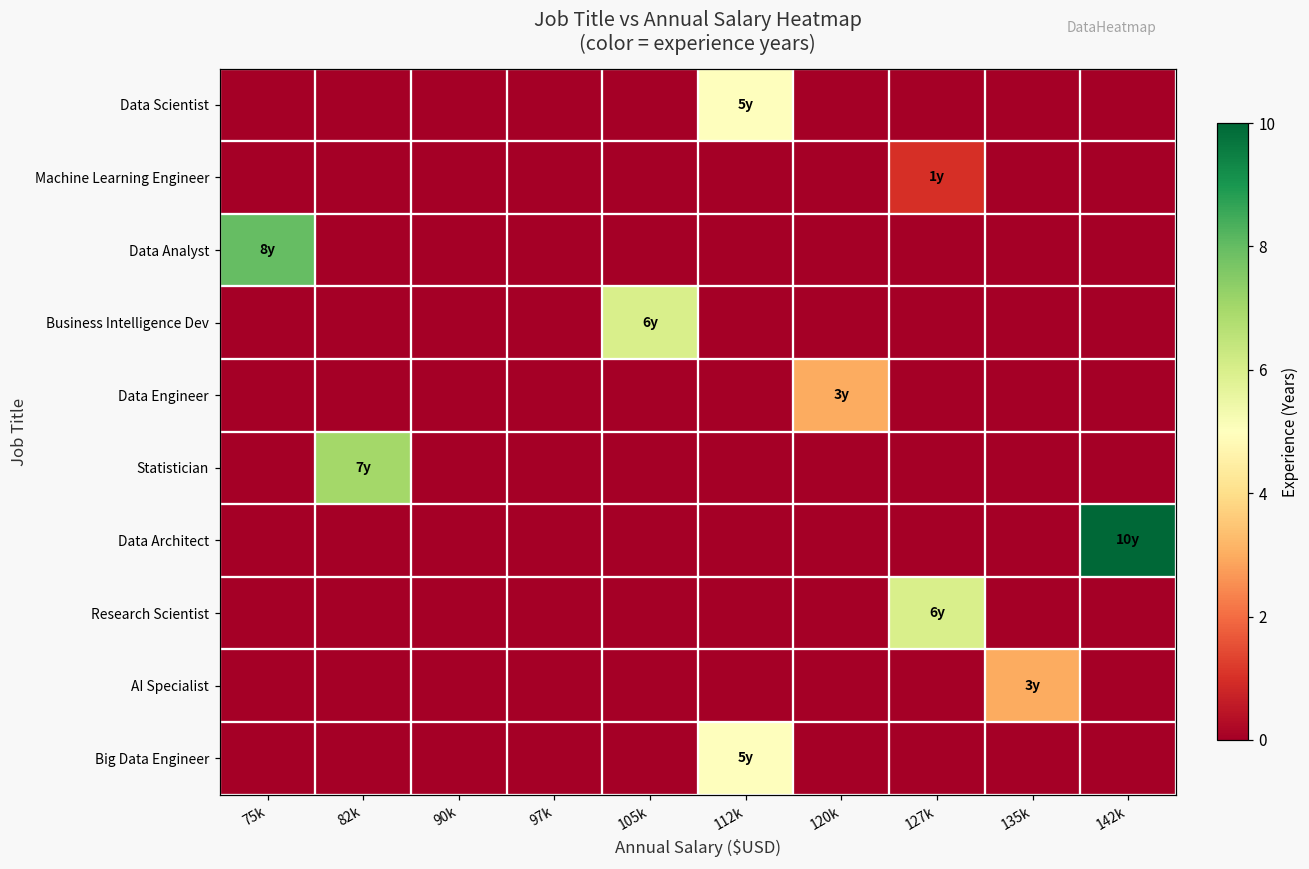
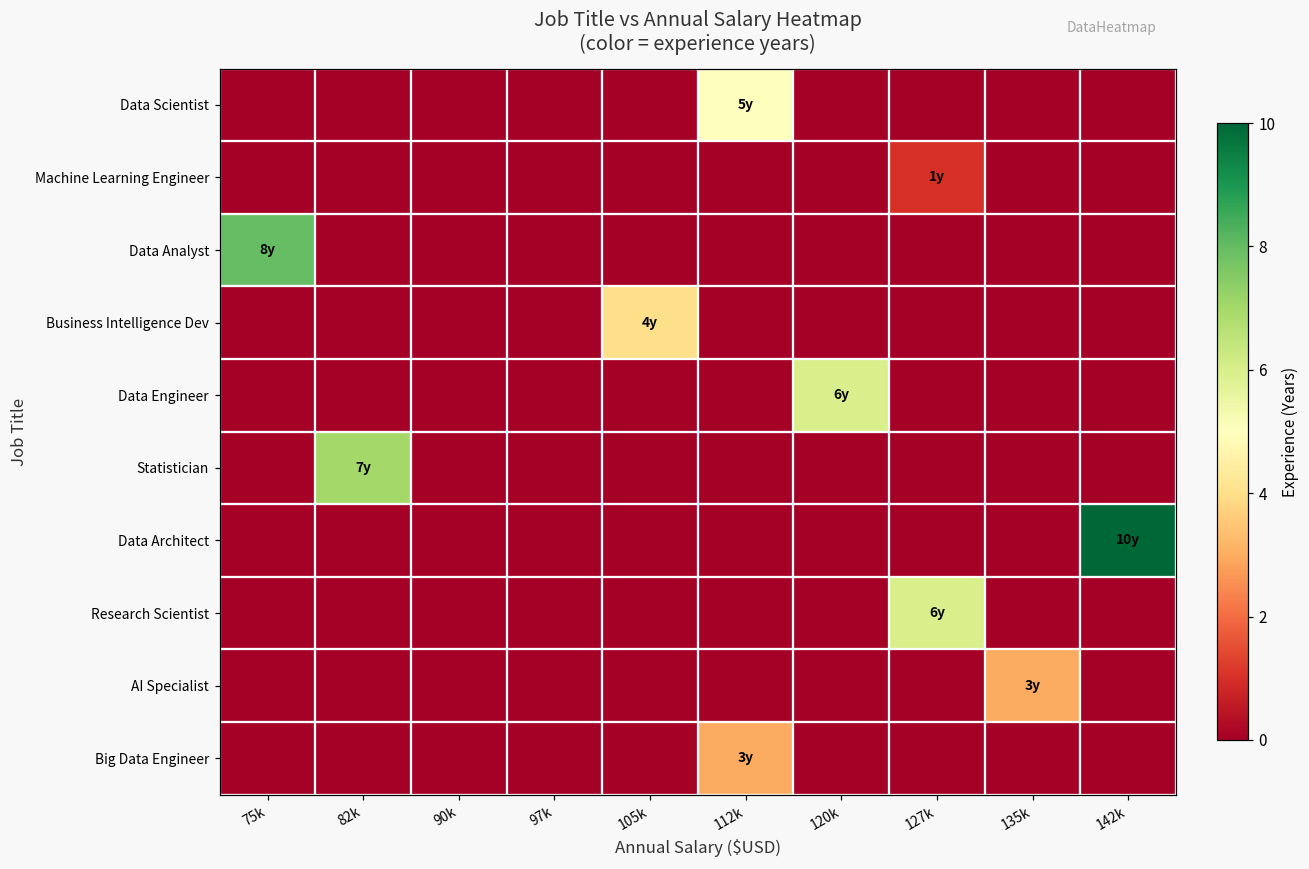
  {
    "Data Scientist": {
      "112k": "5y"
    },
    "Machine Learning Engineer": {
      "127k": "1y"
    },
    "Data Analyst": {
      "75k": "8y"
    },
    "Business Intelligence Dev": {
-     "105k": "6y"
+     "105k": "4y"
    },
    "Data Engineer": {
-     "120k": "3y"
+     "120k": "6y"
    },
    "Statistician": {
      "82k": "7y"
    },
    "Data Architect": {
      "142k": "10y"
    },
    "Research Scientist": {
      "127k": "6y"
    },
    "AI Specialist": {
      "135k": "3y"
    },
    "Big Data Engineer": {
-     "112k": "5y"
+     "112k": "3y"
    }
  }
